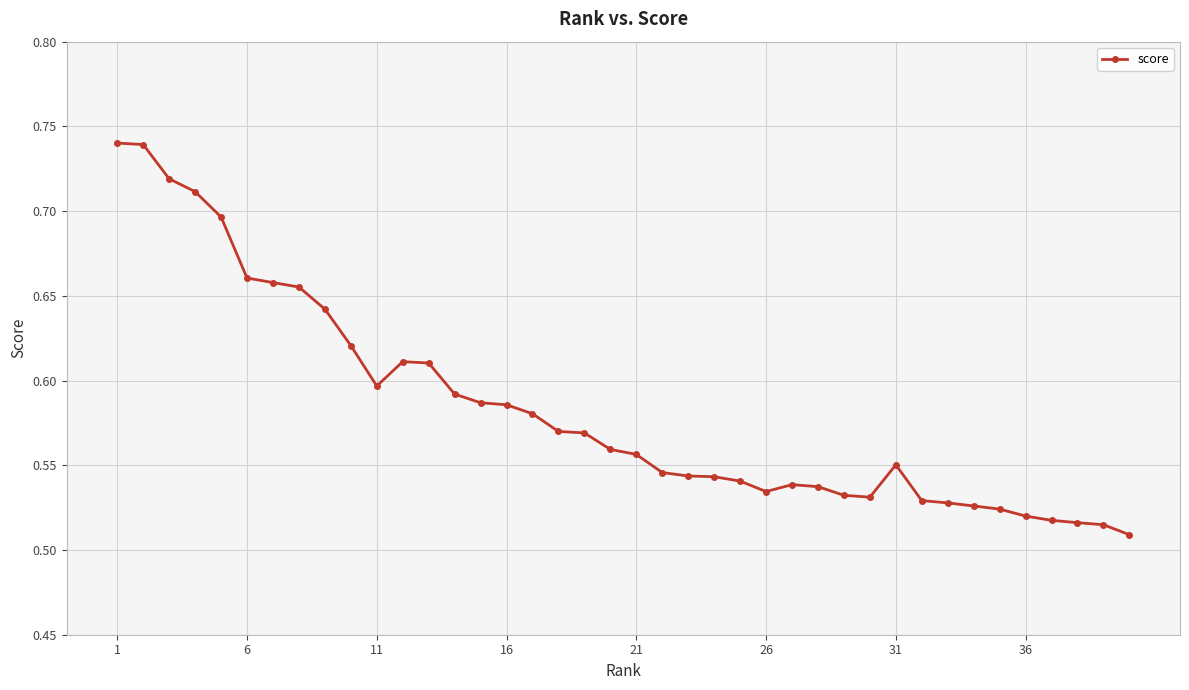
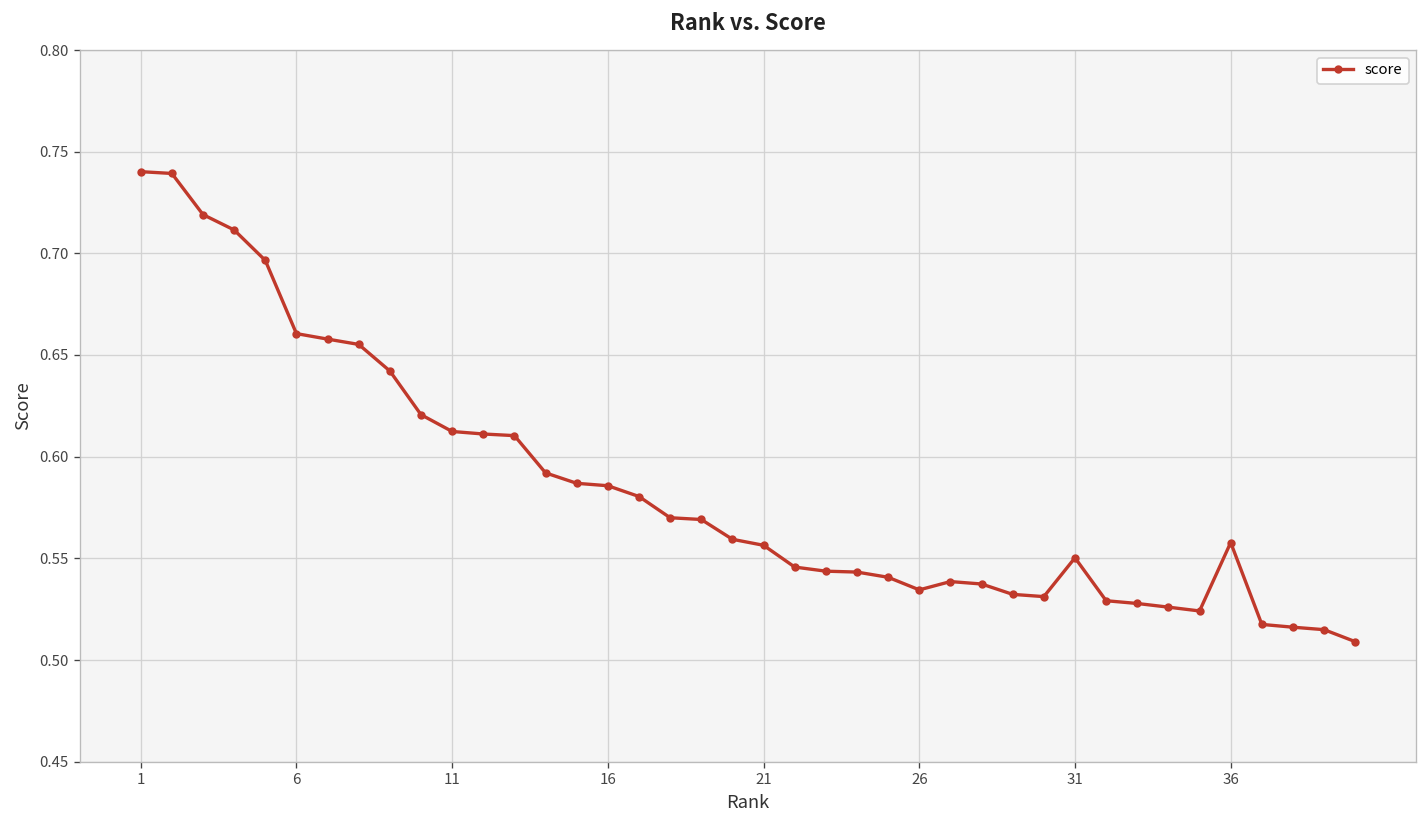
  {
    "1": 0.740,
    "6": 0.661,
-   "11": 0.597,
+   "11": 0.612,
    "16": 0.586,
    "21": 0.556,
    "26": 0.534,
    "31": 0.550,
-   "36": 0.520
+   "36": 0.558
  }
